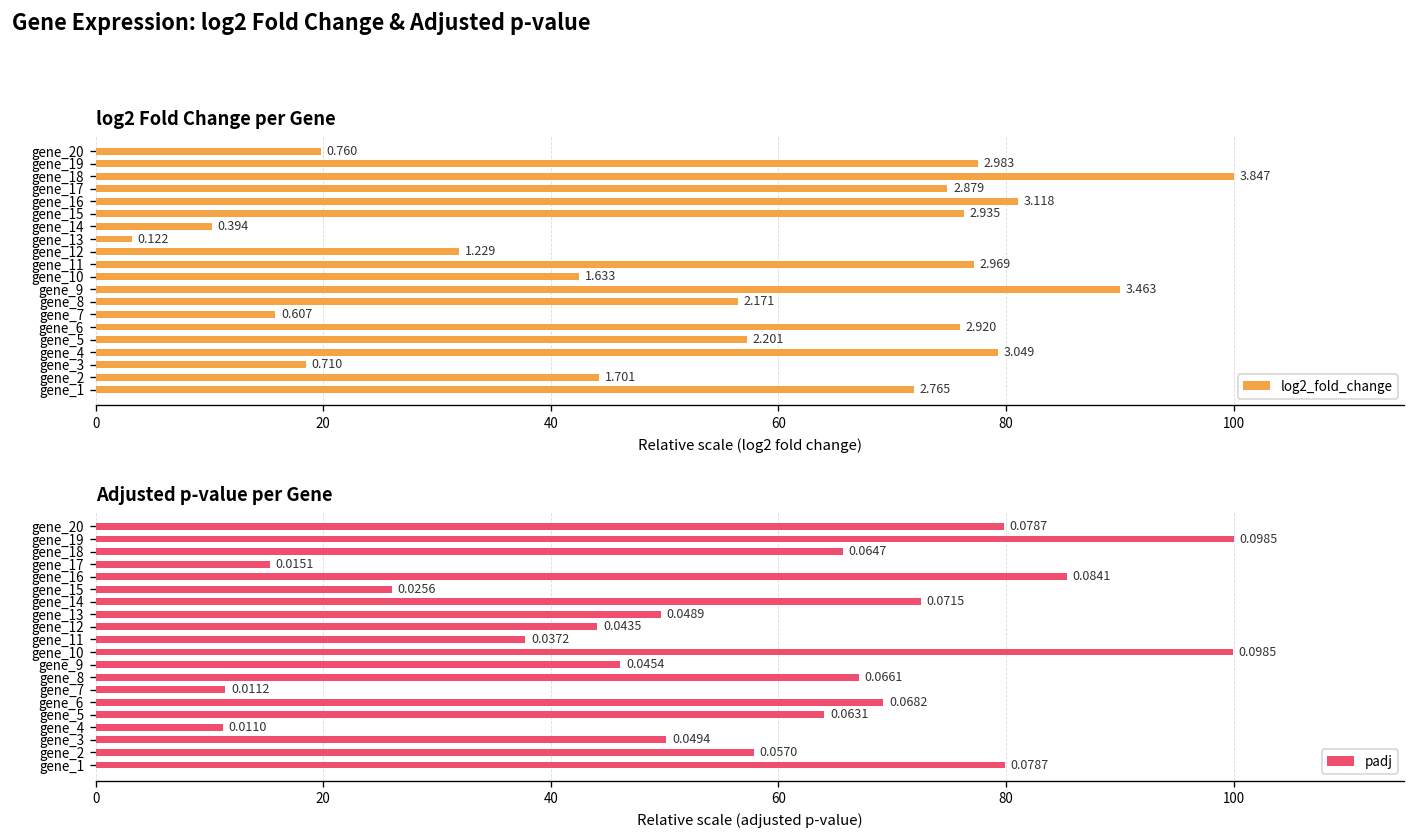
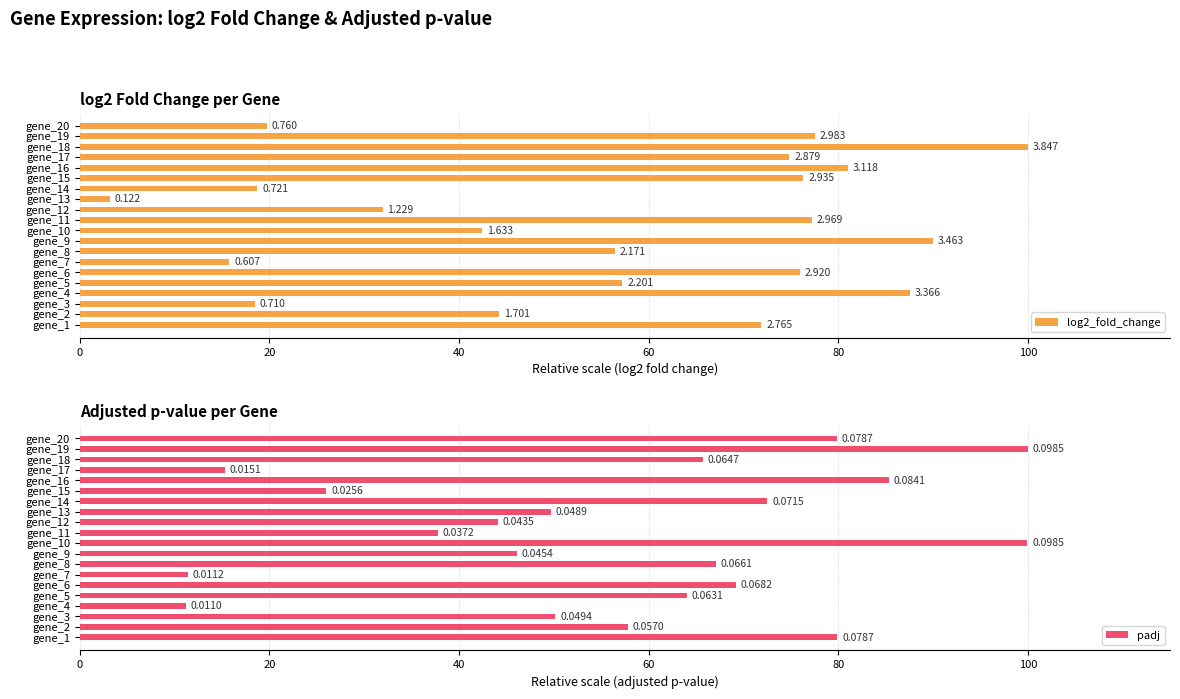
  {
    "log2 Fold Change per Gene": {
-     "gene_14": 0.394,
-     "gene_4": 3.049
+     "gene_14": 0.721,
+     "gene_4": 3.366
    }
  }
